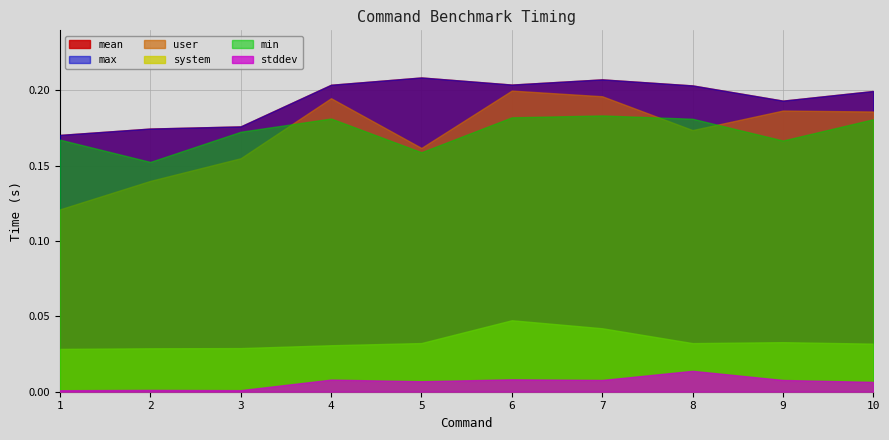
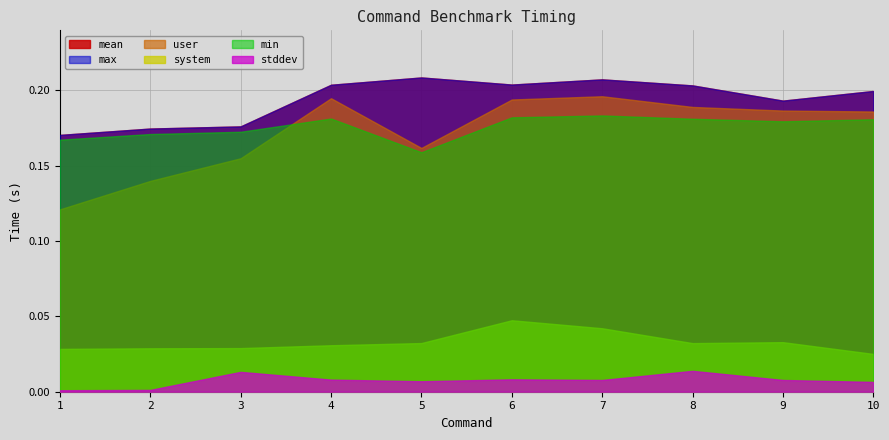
  {
    "max": {
      "1": 0.170,
      "2": 0.175,
      "3": 0.176,
      "4": 0.204,
      "5": 0.208,
      "6": 0.204,
      "7": 0.207,
      "8": 0.203,
      "9": 0.193,
      "10": 0.200
    },
    "user": {
      "1": 0.121,
      "2": 0.140,
      "3": 0.155,
      "4": 0.195,
      "5": 0.162,
-     "6": 0.200,
+     "6": 0.194,
      "7": 0.196,
-     "8": 0.174,
+     "8": 0.189,
      "9": 0.187,
      "10": 0.186
    },
    "system": {
      "1": 0.028,
      "2": 0.029,
      "3": 0.029,
      "4": 0.031,
      "5": 0.032,
      "6": 0.047,
      "7": 0.042,
      "8": 0.032,
      "9": 0.033,
-     "10": 0.032
+     "10": 0.025
    },
    "min": {
      "1": 0.167,
-     "2": 0.152,
+     "2": 0.171,
      "3": 0.172,
      "4": 0.181,
      "5": 0.159,
      "6": 0.182,
      "7": 0.183,
      "8": 0.181,
-     "9": 0.167,
+     "9": 0.179,
      "10": 0.181
    },
    "stddev": {
-     "3": 0.001,
+     "3": 0.013,
      "4": 0.008,
      "5": 0.007,
      "6": 0.008,
      "7": 0.008,
      "8": 0.014,
      "9": 0.008,
      "10": 0.007
    }
  }
